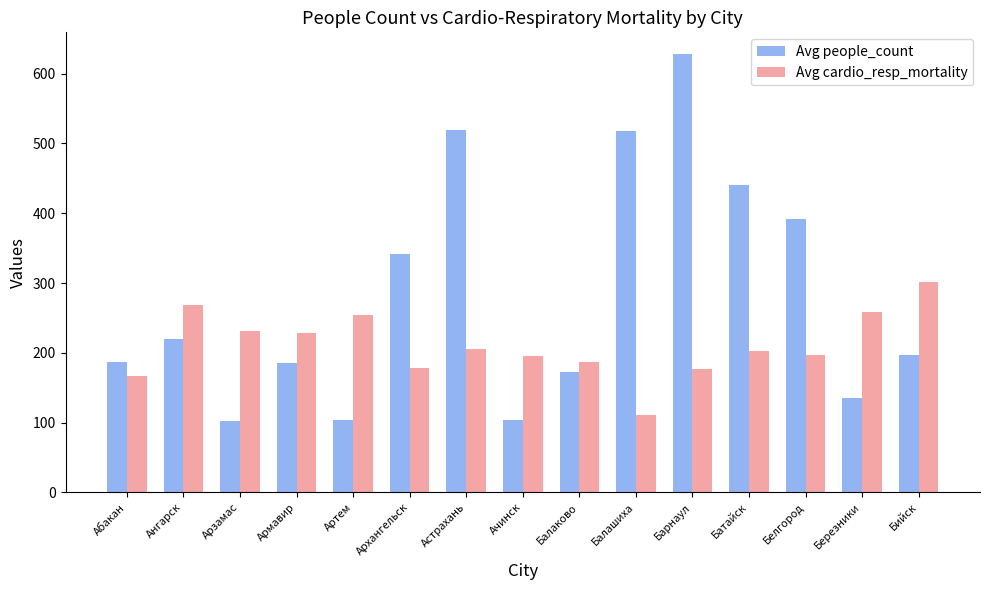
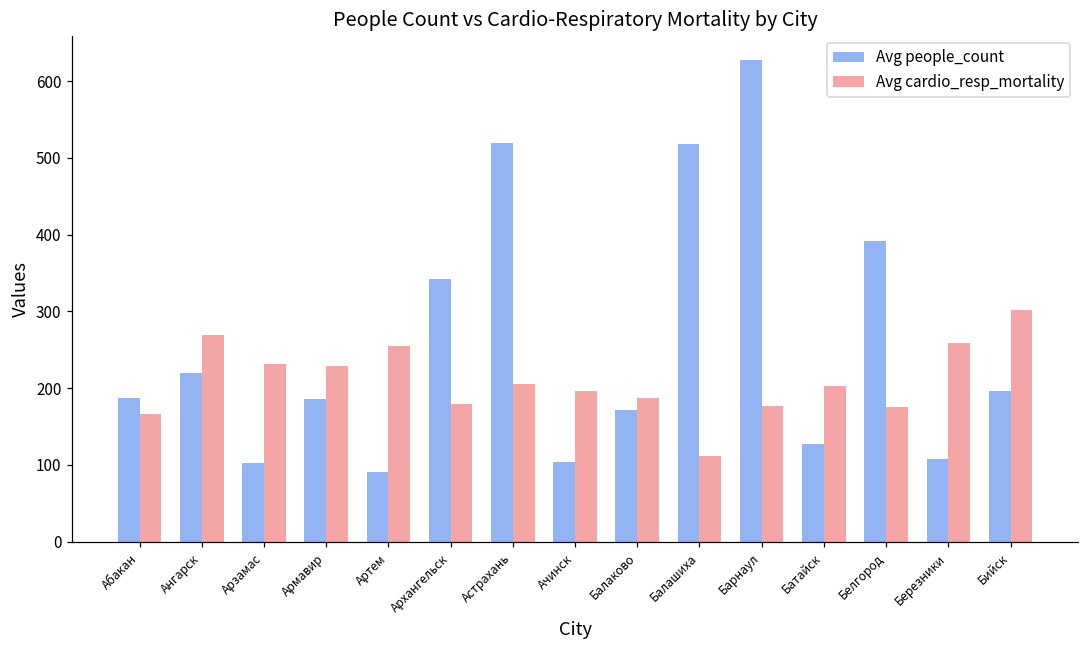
  {
    "Avg people_count": {
      "Абакан": 190,
      "Ангарск": 220,
      "Арзамас": 100,
      "Армавир": 190,
-     "Артем": 100,
+     "Артем": 90,
      "Архангельск": 340,
      "Астрахань": 520,
      "Ачинск": 100,
      "Балаково": 170,
      "Балашиха": 520,
      "Барнаул": 630,
-     "Батайск": 440,
+     "Батайск": 130,
      "Белгород": 390,
-     "Березники": 130,
+     "Березники": 110,
      "Бийск": 200
    },
    "Avg cardio_resp_mortality": {
      "Абакан": 170,
      "Ангарск": 270,
      "Арзамас": 230,
      "Армавир": 230,
      "Артем": 250,
      "Архангельск": 180,
      "Астрахань": 210,
      "Ачинск": 200,
      "Балаково": 190,
      "Балашиха": 110,
      "Барнаул": 180,
      "Батайск": 200,
-     "Белгород": 200,
+     "Белгород": 180,
      "Березники": 260,
      "Бийск": 300
    }
  }
